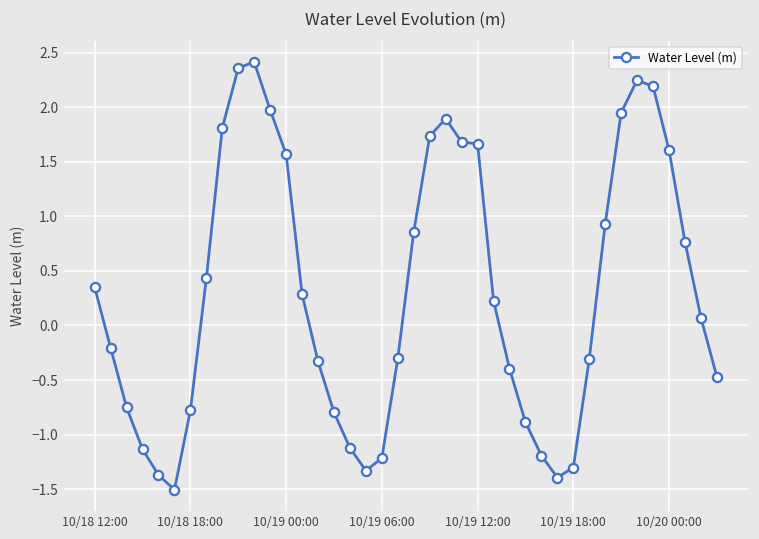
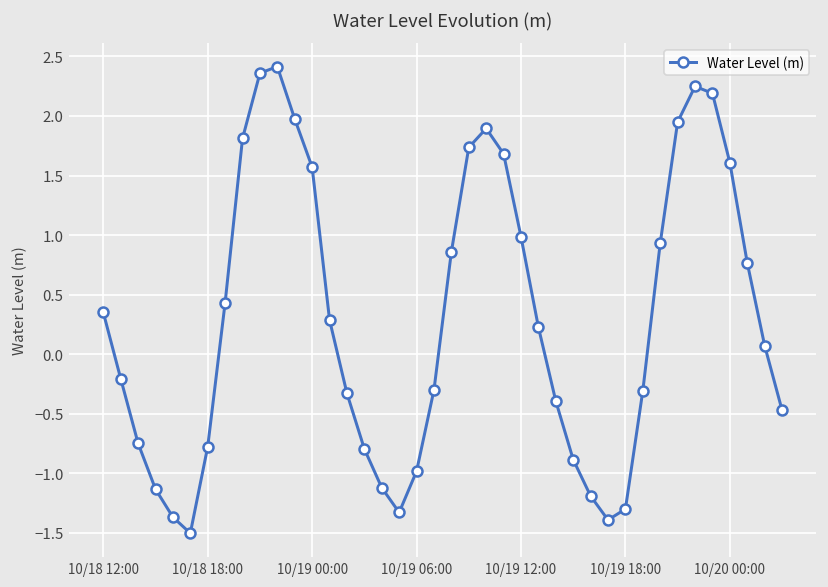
  {
    "10/18 12:00": 0.4,
    "10/18 18:00": -0.8,
    "10/19 00:00": 1.6,
-   "10/19 06:00": -1.2,
-   "10/19 12:00": 1.7,
+   "10/19 06:00": -1.0,
+   "10/19 12:00": 1.0,
    "10/19 18:00": -1.3,
    "10/20 00:00": 1.6
  }
